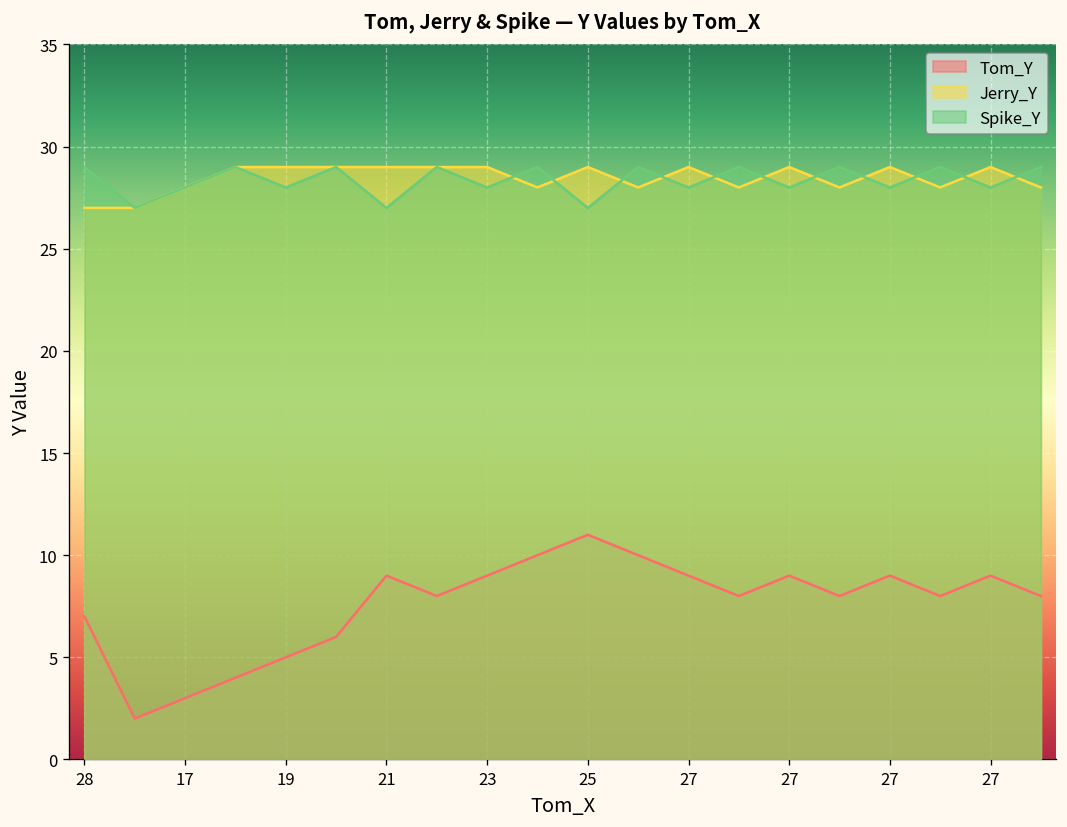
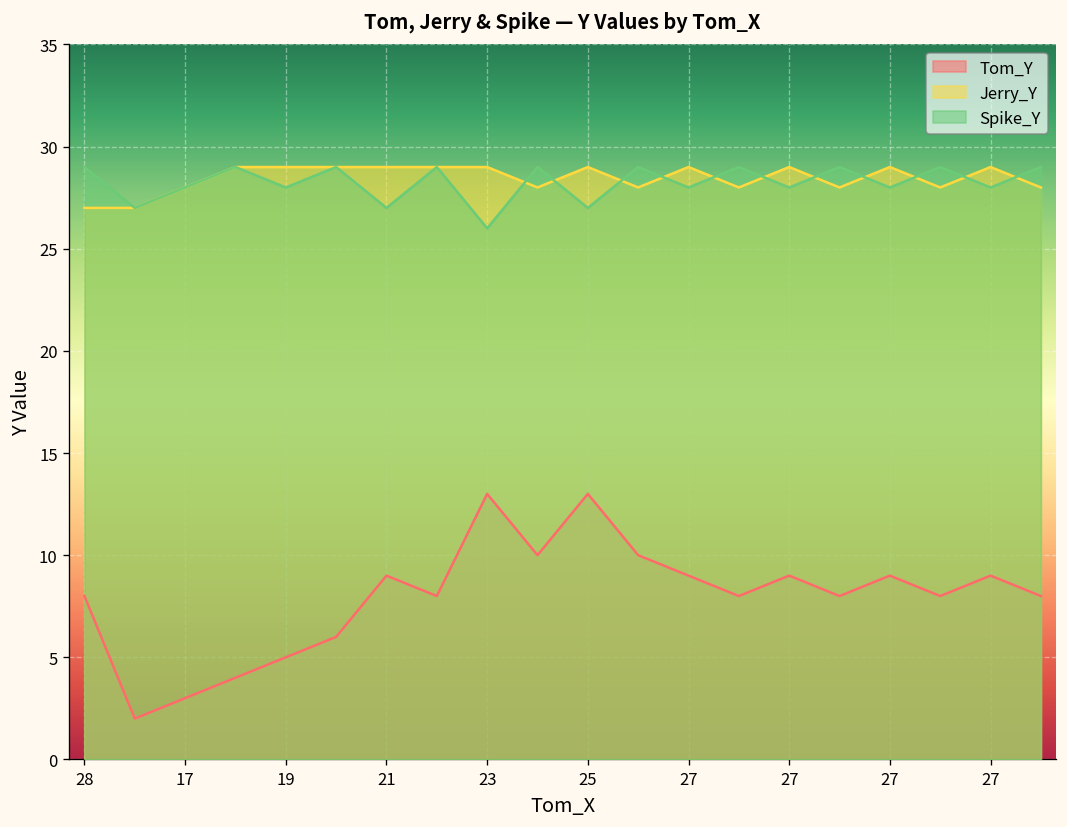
  {
    "Tom_Y": {
-     "28": 7,
+     "28": 8,
      "21": 9,
-     "23": 9,
-     "25": 11
+     "23": 13,
+     "25": 13
    },
    "Jerry_Y": {
      "28": 27,
      "21": 29,
      "23": 29,
      "25": 29
    },
    "Spike_Y": {
      "28": 29,
      "21": 27,
-     "23": 28,
+     "23": 26,
      "25": 27
    }
  }
